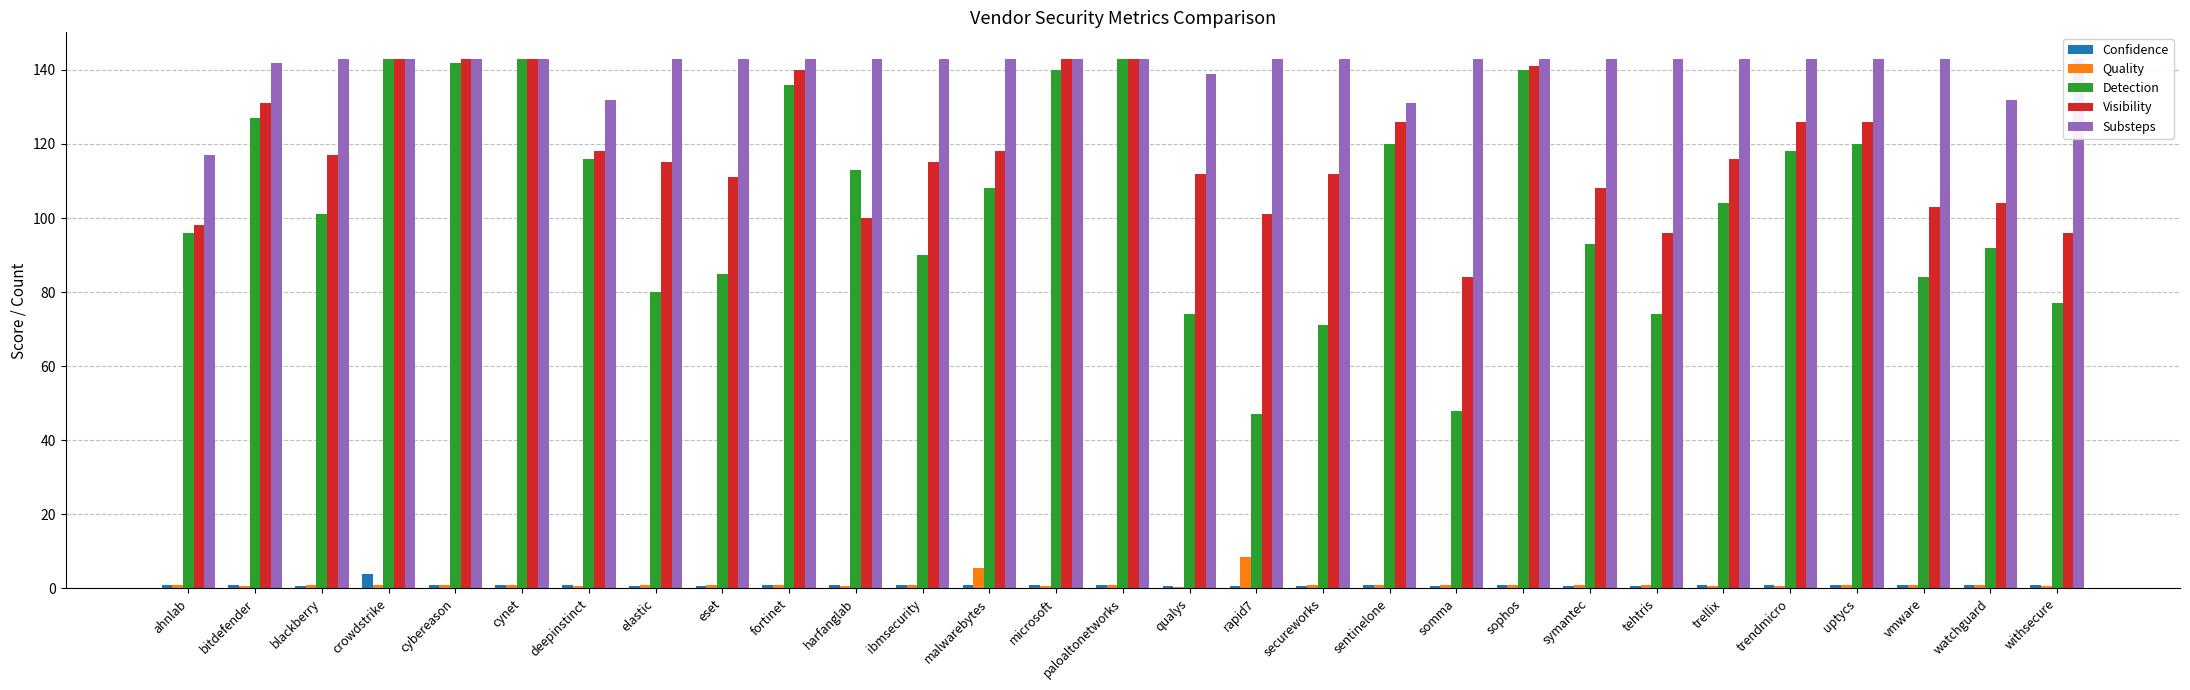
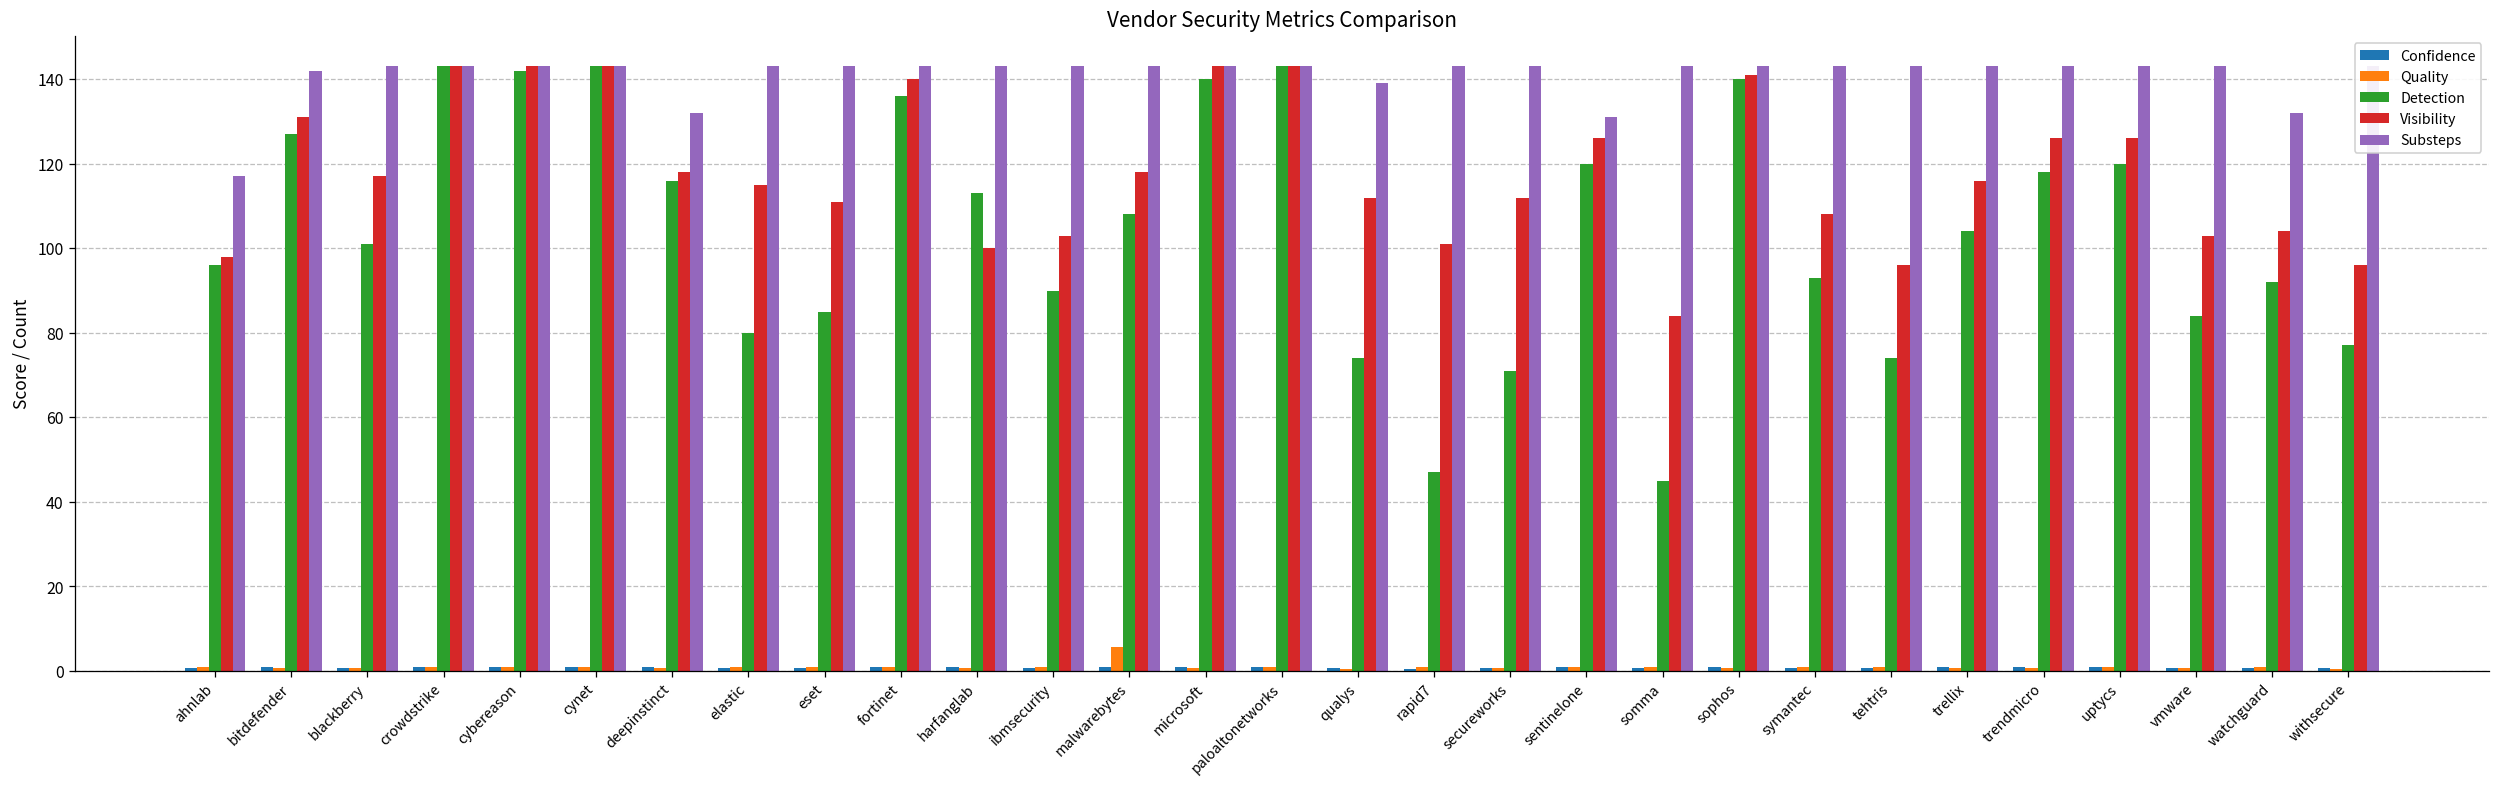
  {
    "Confidence": {
      "ahnlab": 1,
      "bitdefender": 1,
      "blackberry": 1,
-     "crowdstrike": 4,
+     "crowdstrike": 1,
      "cybereason": 1,
      "cynet": 1,
      "deepinstinct": 1,
      "eset": 1,
      "fortinet": 1,
      "harfanglab": 1,
      "ibmsecurity": 1,
      "malwarebytes": 1,
      "microsoft": 1,
      "paloaltonetworks": 1,
      "secureworks": 1,
      "sentinelone": 1,
      "sophos": 1,
      "symantec": 1,
      "tehtris": 1,
      "trellix": 1,
      "trendmicro": 1,
      "uptycs": 1,
      "vmware": 1,
      "watchguard": 1,
      "withsecure": 1
    },
    "Quality": {
      "ahnlab": 1,
      "blackberry": 1,
      "crowdstrike": 1,
      "cybereason": 1,
      "cynet": 1,
      "deepinstinct": 1,
      "elastic": 1,
      "eset": 1,
      "fortinet": 1,
      "ibmsecurity": 1,
      "malwarebytes": 6,
      "microsoft": 1,
      "paloaltonetworks": 1,
-     "rapid7": 9,
+     "rapid7": 1,
      "secureworks": 1,
      "sentinelone": 1,
      "somma": 1,
      "sophos": 1,
      "symantec": 1,
      "tehtris": 1,
      "trellix": 1,
      "uptycs": 1,
      "vmware": 1,
      "watchguard": 1
    },
    "Detection": {
      "ahnlab": 96,
      "bitdefender": 127,
      "blackberry": 101,
      "crowdstrike": 143,
      "cybereason": 142,
      "cynet": 143,
      "deepinstinct": 116,
      "elastic": 80,
      "eset": 85,
      "fortinet": 136,
      "harfanglab": 113,
      "ibmsecurity": 90,
      "malwarebytes": 108,
      "microsoft": 140,
      "paloaltonetworks": 143,
      "qualys": 74,
      "rapid7": 47,
      "secureworks": 71,
      "sentinelone": 120,
-     "somma": 48,
+     "somma": 45,
      "sophos": 140,
      "symantec": 93,
      "tehtris": 74,
      "trellix": 104,
      "trendmicro": 118,
      "uptycs": 120,
      "vmware": 84,
      "watchguard": 92,
      "withsecure": 77
    },
    "Visibility": {
      "ahnlab": 98,
      "bitdefender": 131,
      "blackberry": 117,
      "crowdstrike": 143,
      "cybereason": 143,
      "cynet": 143,
      "deepinstinct": 118,
      "elastic": 115,
      "eset": 111,
      "fortinet": 140,
      "harfanglab": 100,
-     "ibmsecurity": 115,
+     "ibmsecurity": 103,
      "malwarebytes": 118,
      "microsoft": 143,
      "paloaltonetworks": 143,
      "qualys": 112,
      "rapid7": 101,
      "secureworks": 112,
      "sentinelone": 126,
      "somma": 84,
      "sophos": 141,
      "symantec": 108,
      "tehtris": 96,
      "trellix": 116,
      "trendmicro": 126,
      "uptycs": 126,
      "vmware": 103,
      "watchguard": 104,
      "withsecure": 96
    },
    "Substeps": {
      "ahnlab": 117,
      "bitdefender": 142,
      "blackberry": 143,
      "crowdstrike": 143,
      "cybereason": 143,
      "cynet": 143,
      "deepinstinct": 132,
      "elastic": 143,
      "eset": 143,
      "fortinet": 143,
      "harfanglab": 143,
      "ibmsecurity": 143,
      "malwarebytes": 143,
      "microsoft": 143,
      "paloaltonetworks": 143,
      "qualys": 139,
      "rapid7": 143,
      "secureworks": 143,
      "sentinelone": 131,
      "somma": 143,
      "sophos": 143,
      "symantec": 143,
      "tehtris": 143,
      "trellix": 143,
      "trendmicro": 143,
      "uptycs": 143,
      "vmware": 143,
      "watchguard": 132
    }
  }
